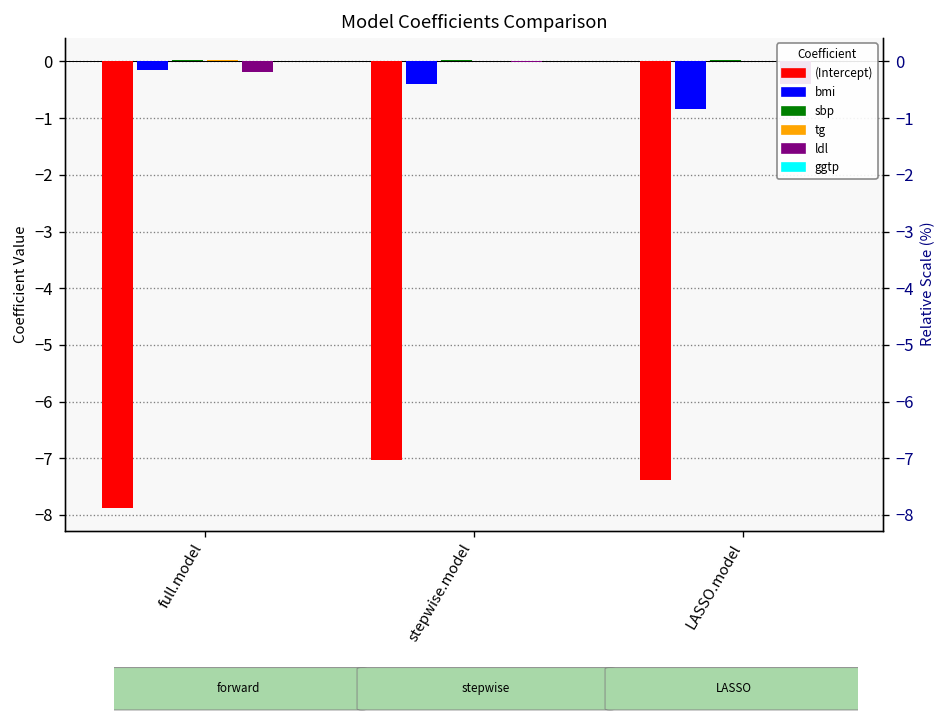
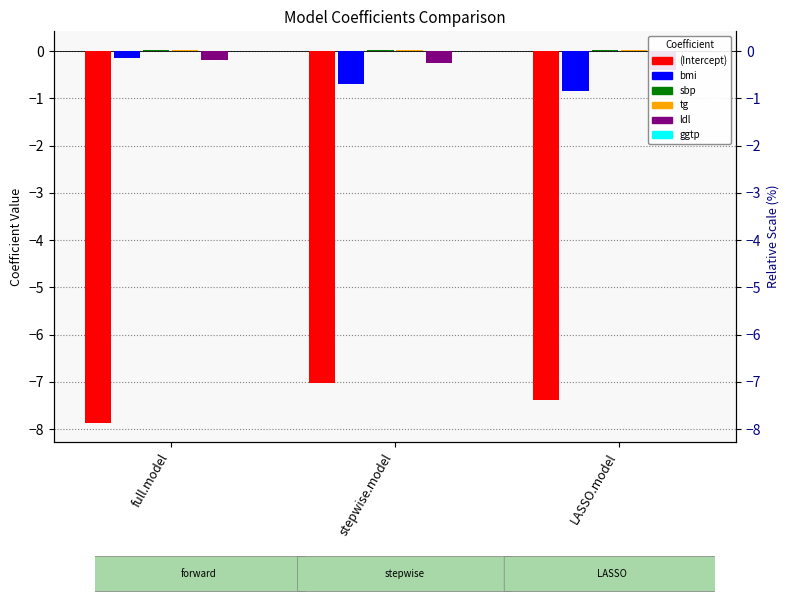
  {
    "(Intercept)": {
      "full.model": -7.9,
      "stepwise.model": -7.0,
      "LASSO.model": -7.4
    },
    "bmi": {
      "full.model": -0.1,
-     "stepwise.model": -0.4,
+     "stepwise.model": -0.7,
      "LASSO.model": -0.8
    },
    "ldl": {
      "full.model": -0.2,
-     "stepwise.model": 0.0
+     "stepwise.model": -0.2
    }
  }
